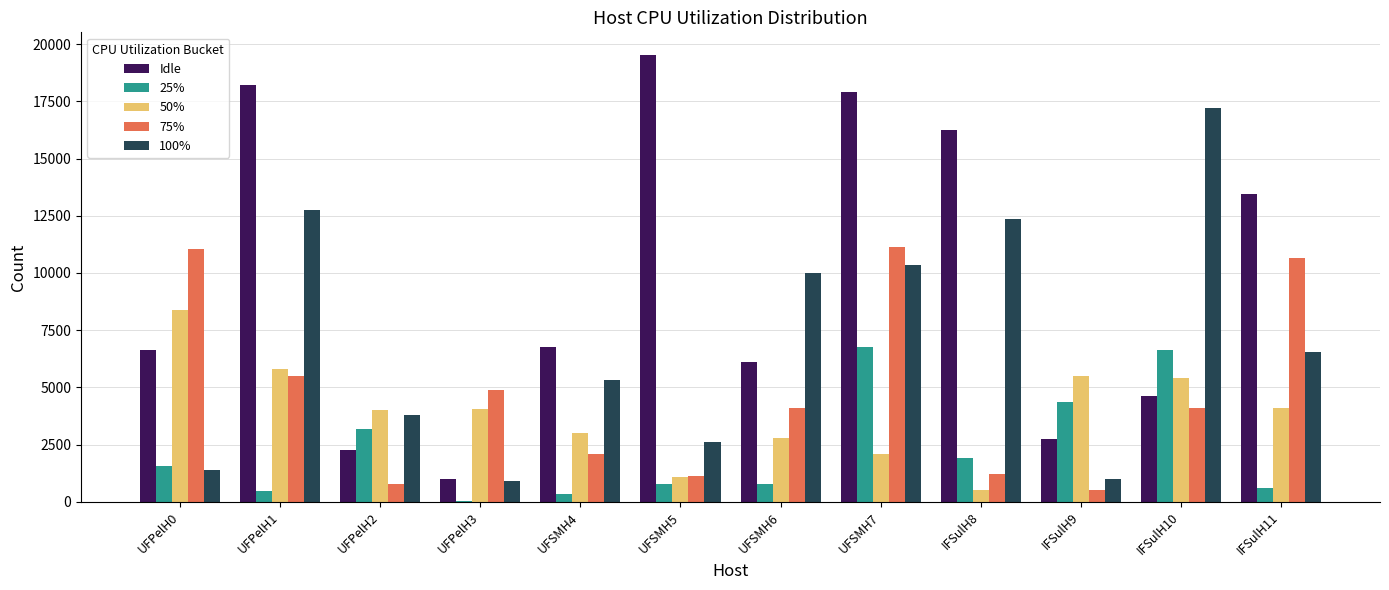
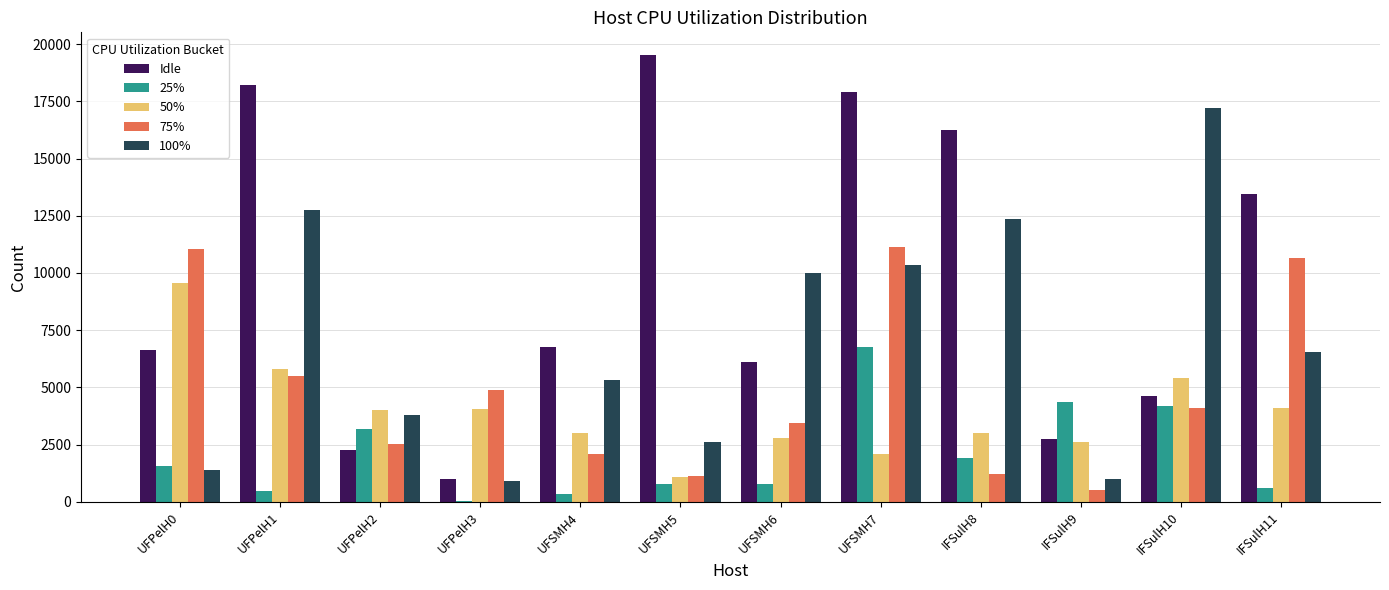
  {
    "25%": {
      "UFPelH0": 1600,
      "UFPelH1": 500,
      "UFPelH2": 3200,
      "UFSMH4": 400,
      "UFSMH5": 800,
      "UFSMH6": 800,
      "UFSMH7": 6800,
      "IFSulH8": 1900,
      "IFSulH9": 4400,
-     "IFSulH10": 6600,
+     "IFSulH10": 4200,
      "IFSulH11": 600
    },
    "50%": {
-     "UFPelH0": 8400,
+     "UFPelH0": 9600,
      "UFPelH1": 5800,
      "UFPelH2": 4000,
      "UFPelH3": 4100,
      "UFSMH4": 3000,
      "UFSMH5": 1100,
      "UFSMH6": 2800,
      "UFSMH7": 2100,
-     "IFSulH8": 500,
-     "IFSulH9": 5500,
+     "IFSulH8": 3000,
+     "IFSulH9": 2600,
      "IFSulH10": 5400,
      "IFSulH11": 4100
    },
    "75%": {
      "UFPelH0": 11000,
      "UFPelH1": 5500,
-     "UFPelH2": 800,
+     "UFPelH2": 2500,
      "UFPelH3": 4900,
      "UFSMH4": 2100,
      "UFSMH5": 1100,
-     "UFSMH6": 4100,
+     "UFSMH6": 3400,
      "UFSMH7": 11100,
      "IFSulH8": 1200,
      "IFSulH9": 500,
      "IFSulH10": 4100,
      "IFSulH11": 10700
    }
  }
